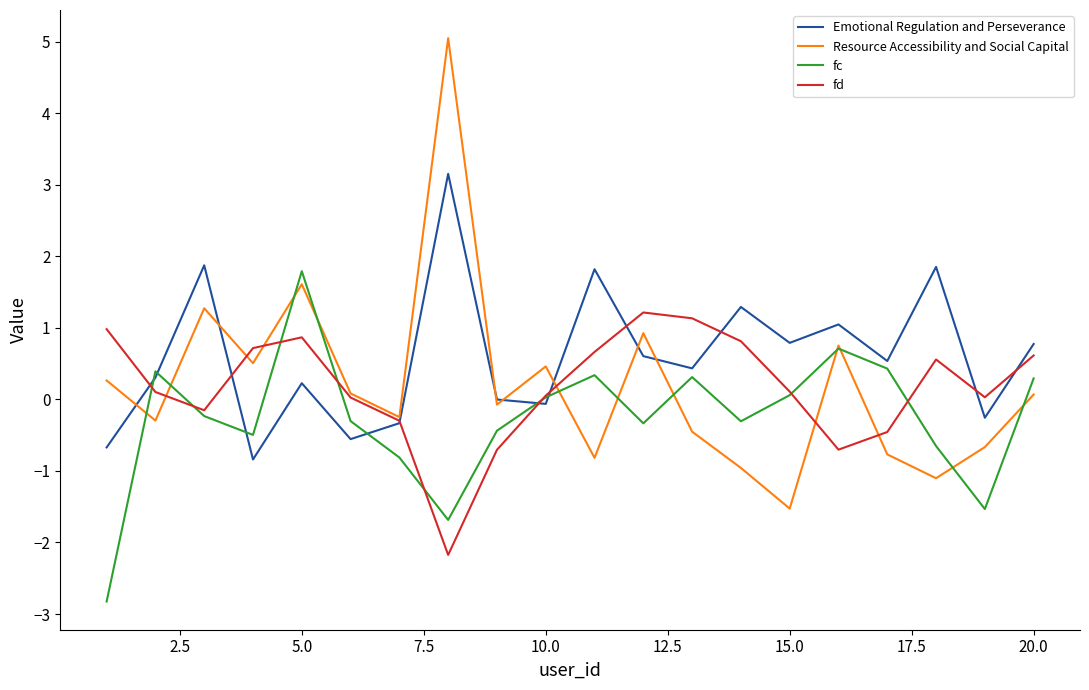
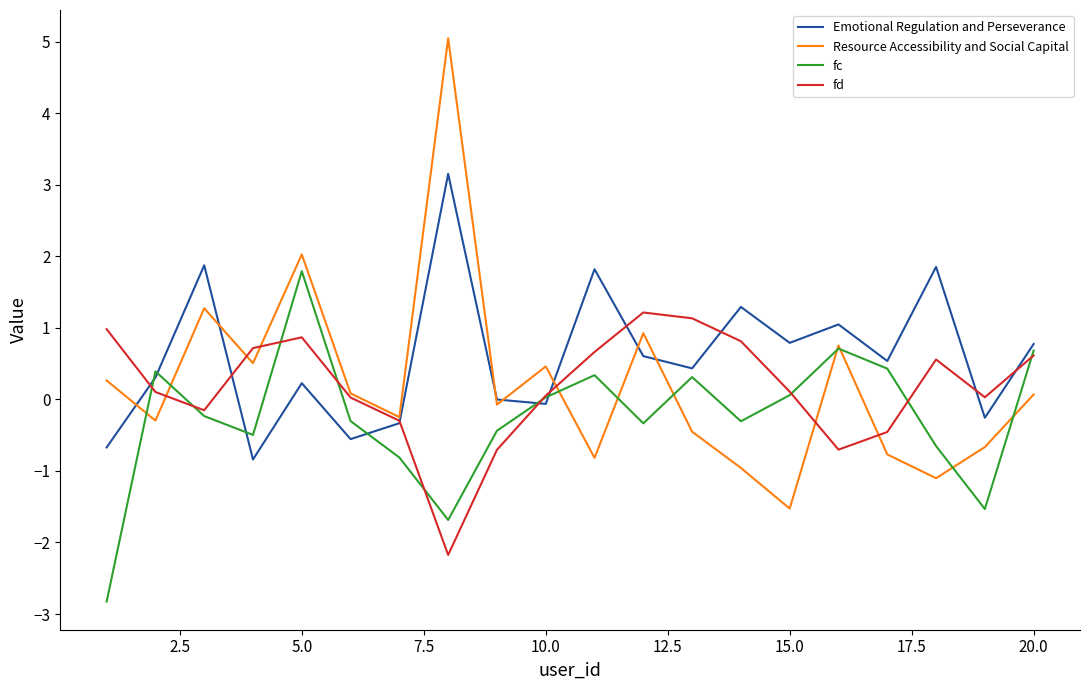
  {
    "Emotional Regulation and Perseverance": {
      "5.0": 0.2,
      "10.0": -0.1,
      "15.0": 0.8,
      "20.0": 0.8
    },
    "Resource Accessibility and Social Capital": {
-     "5.0": 1.6,
+     "5.0": 2.0,
      "10.0": 0.5,
      "15.0": -1.5,
      "20.0": 0.1
    },
    "fc": {
      "5.0": 1.8,
      "15.0": 0.1,
-     "20.0": 0.3
+     "20.0": 0.7
    },
    "fd": {
      "5.0": 0.9,
      "15.0": 0.1,
      "20.0": 0.6
    }
  }
